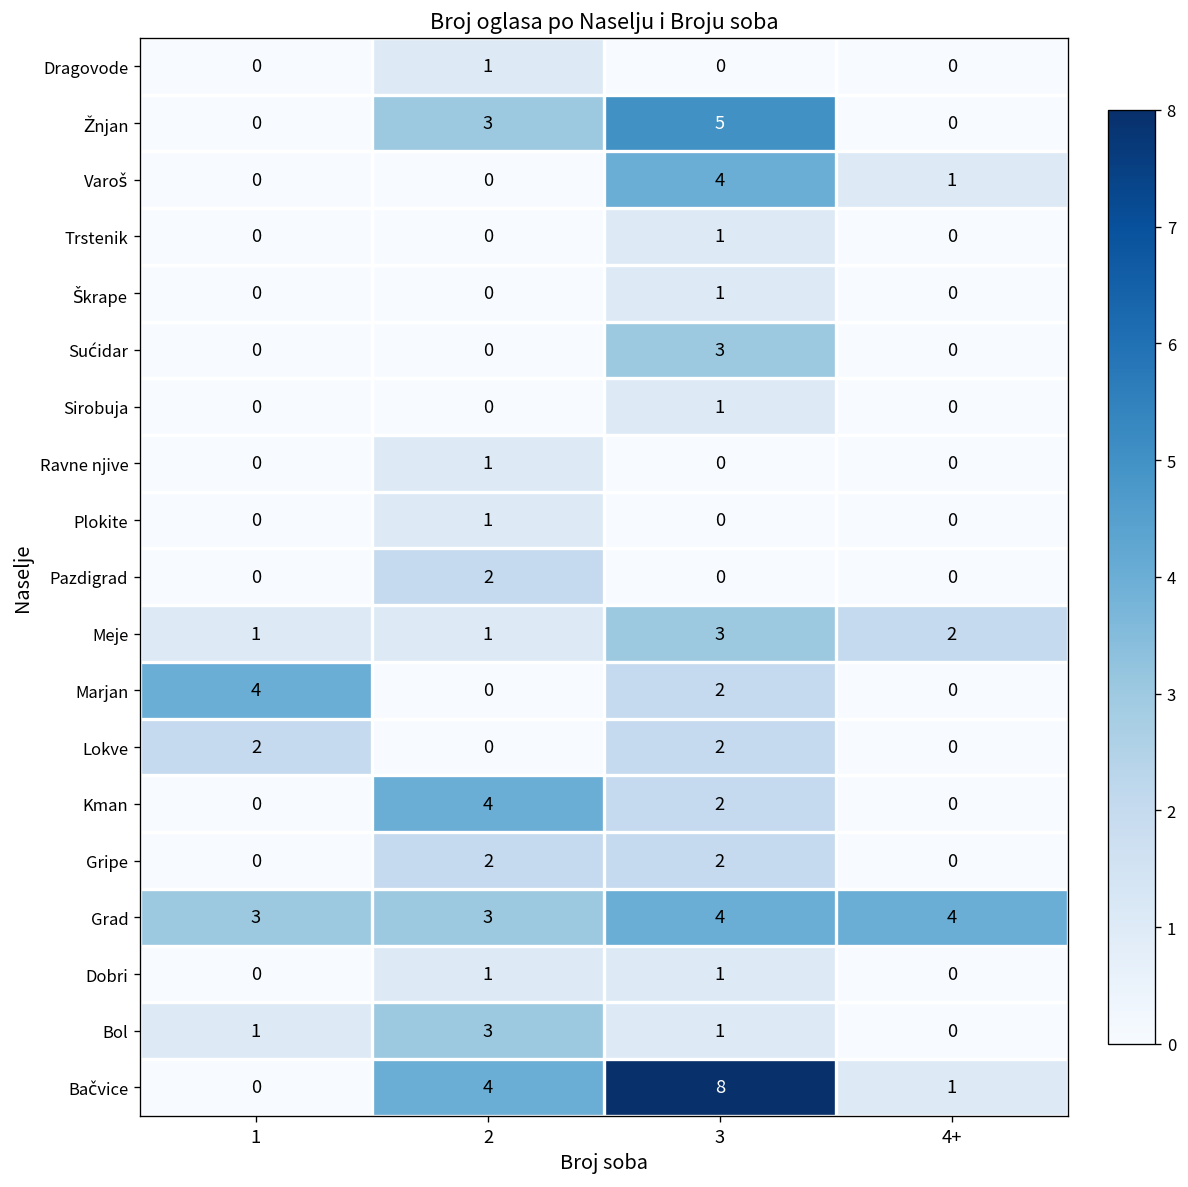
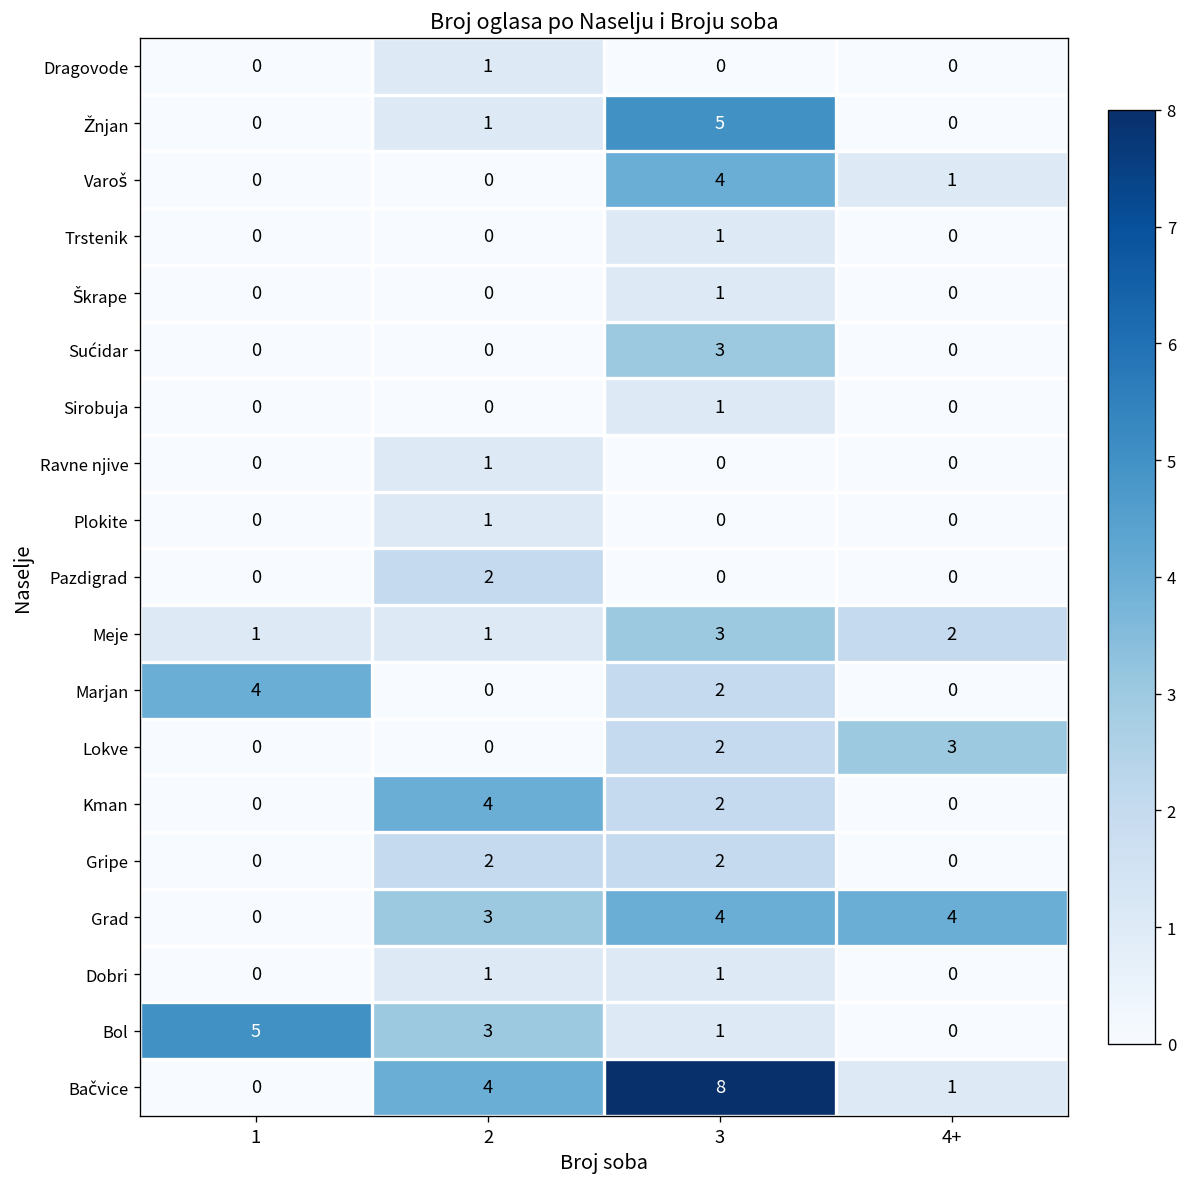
  {
    "Dragovode": {
      "1": 0,
      "2": 1,
      "3": 0,
      "4+": 0
    },
    "Žnjan": {
      "1": 0,
-     "2": 3,
+     "2": 1,
      "3": 5,
      "4+": 0
    },
    "Varoš": {
      "1": 0,
      "2": 0,
      "3": 4,
      "4+": 1
    },
    "Trstenik": {
      "1": 0,
      "2": 0,
      "3": 1,
      "4+": 0
    },
    "Škrape": {
      "1": 0,
      "2": 0,
      "3": 1,
      "4+": 0
    },
    "Sućidar": {
      "1": 0,
      "2": 0,
      "3": 3,
      "4+": 0
    },
    "Sirobuja": {
      "1": 0,
      "2": 0,
      "3": 1,
      "4+": 0
    },
    "Ravne njive": {
      "1": 0,
      "2": 1,
      "3": 0,
      "4+": 0
    },
    "Plokite": {
      "1": 0,
      "2": 1,
      "3": 0,
      "4+": 0
    },
    "Pazdigrad": {
      "1": 0,
      "2": 2,
      "3": 0,
      "4+": 0
    },
    "Meje": {
      "1": 1,
      "2": 1,
      "3": 3,
      "4+": 2
    },
    "Marjan": {
      "1": 4,
      "2": 0,
      "3": 2,
      "4+": 0
    },
    "Lokve": {
-     "1": 2,
+     "1": 0,
      "2": 0,
      "3": 2,
-     "4+": 0
+     "4+": 3
    },
    "Kman": {
      "1": 0,
      "2": 4,
      "3": 2,
      "4+": 0
    },
    "Gripe": {
      "1": 0,
      "2": 2,
      "3": 2,
      "4+": 0
    },
    "Grad": {
-     "1": 3,
+     "1": 0,
      "2": 3,
      "3": 4,
      "4+": 4
    },
    "Dobri": {
      "1": 0,
      "2": 1,
      "3": 1,
      "4+": 0
    },
    "Bol": {
-     "1": 1,
+     "1": 5,
      "2": 3,
      "3": 1,
      "4+": 0
    },
    "Bačvice": {
      "1": 0,
      "2": 4,
      "3": 8,
      "4+": 1
    }
  }
